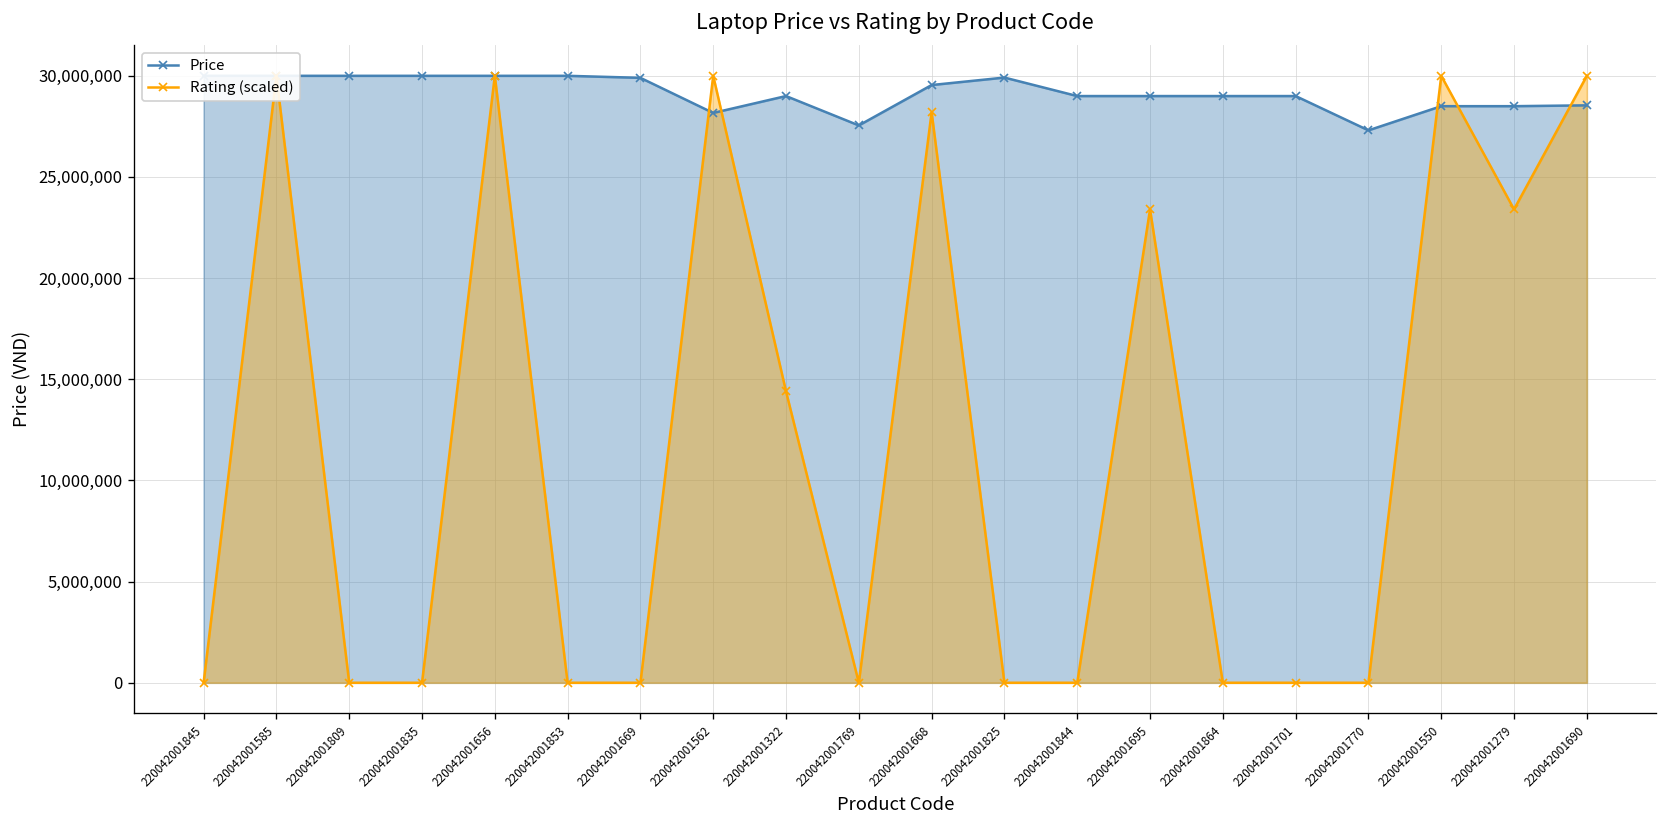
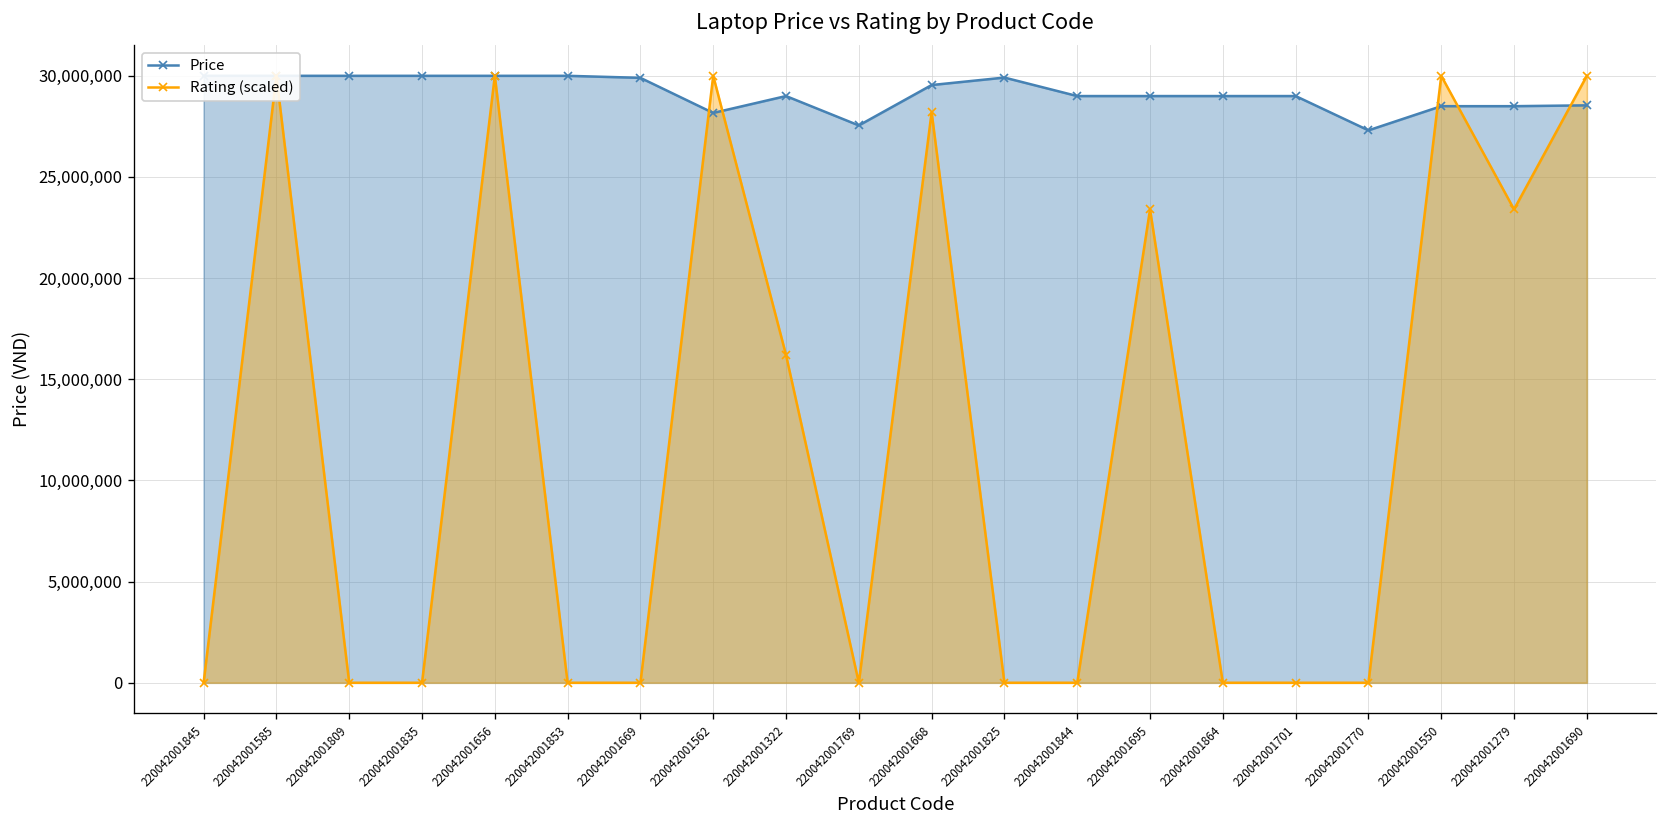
  {
    "Price": {
      "220042001809": "30,000,000",
      "220042001835": "30,000,000",
      "220042001853": "30,000,000",
      "220042001669": "29,900,000",
      "220042001562": "28,200,000",
      "220042001322": "29,000,000",
      "220042001769": "27,500,000",
      "220042001668": "29,500,000",
      "220042001825": "29,900,000",
      "220042001844": "29,000,000",
      "220042001695": "29,000,000",
      "220042001864": "29,000,000",
      "220042001701": "29,000,000",
      "220042001770": "27,300,000",
      "220042001550": "28,500,000",
      "220042001279": "28,500,000",
      "220042001690": "28,500,000"
    },
    "Rating (scaled)": {
      "220042001845": "0",
      "220042001809": "0",
      "220042001835": "0",
      "220042001853": "0",
      "220042001669": "0",
      "220042001562": "30,000,000",
-     "220042001322": "14,400,000",
+     "220042001322": "16,200,000",
      "220042001769": "0",
      "220042001668": "28,200,000",
      "220042001825": "0",
      "220042001844": "0",
      "220042001695": "23,400,000",
      "220042001864": "0",
      "220042001701": "0",
      "220042001770": "0",
      "220042001550": "30,000,000",
      "220042001279": "23,400,000",
      "220042001690": "30,000,000"
    }
  }
